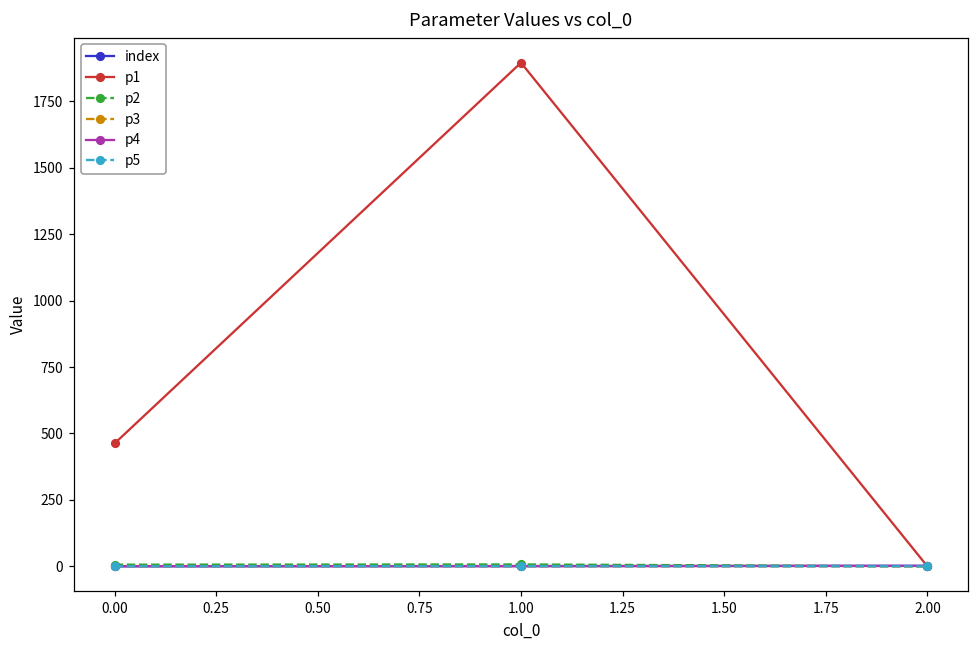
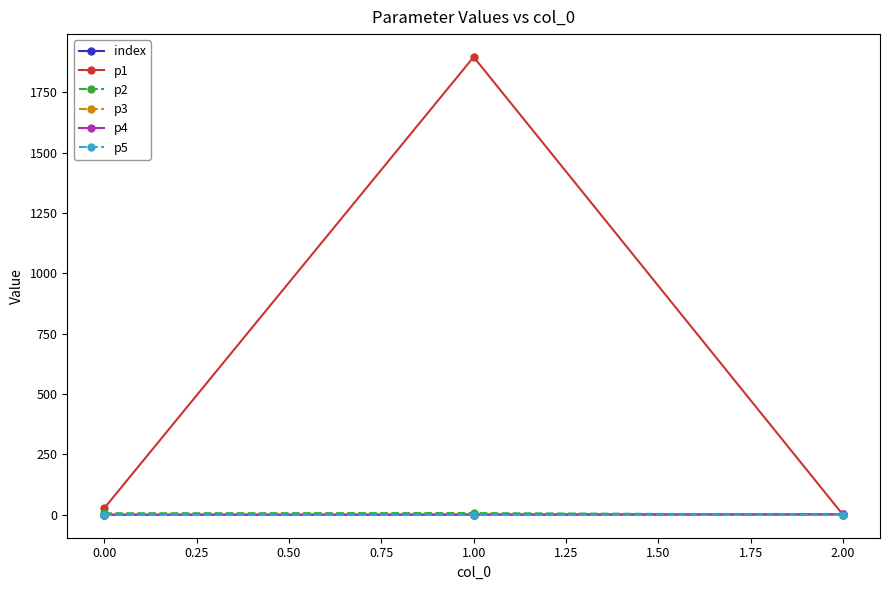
  {
    "p1": {
-     "0.00": 460,
+     "0.00": 30,
      "1.00": 1900
    }
  }
